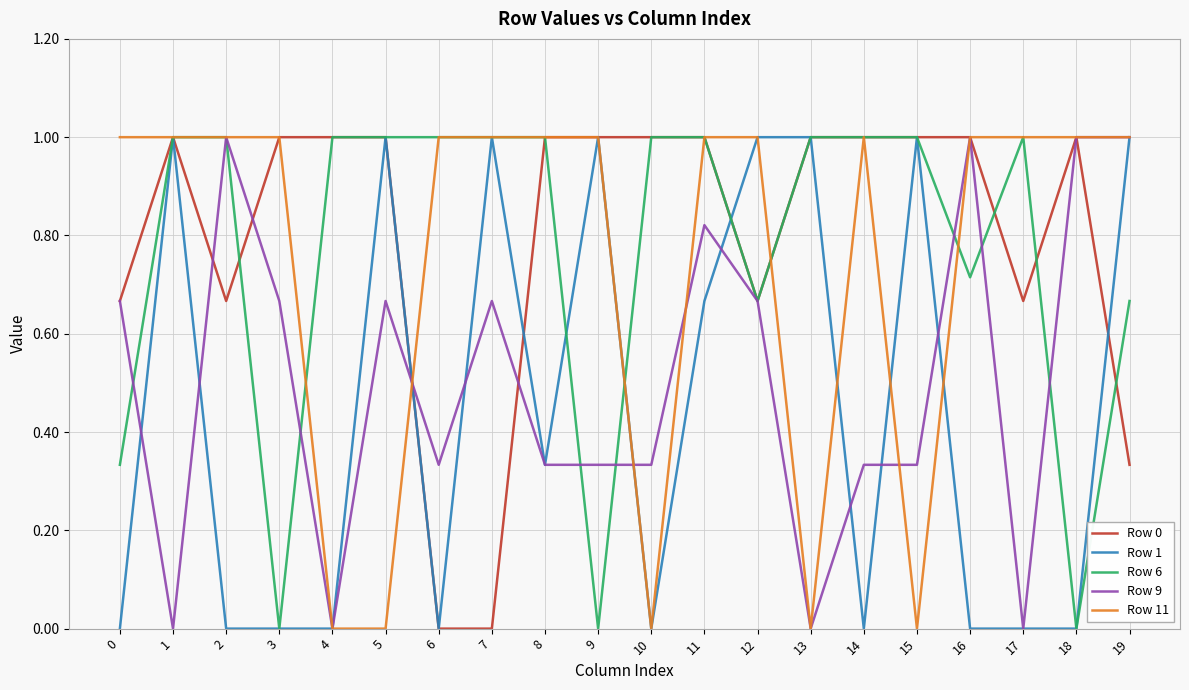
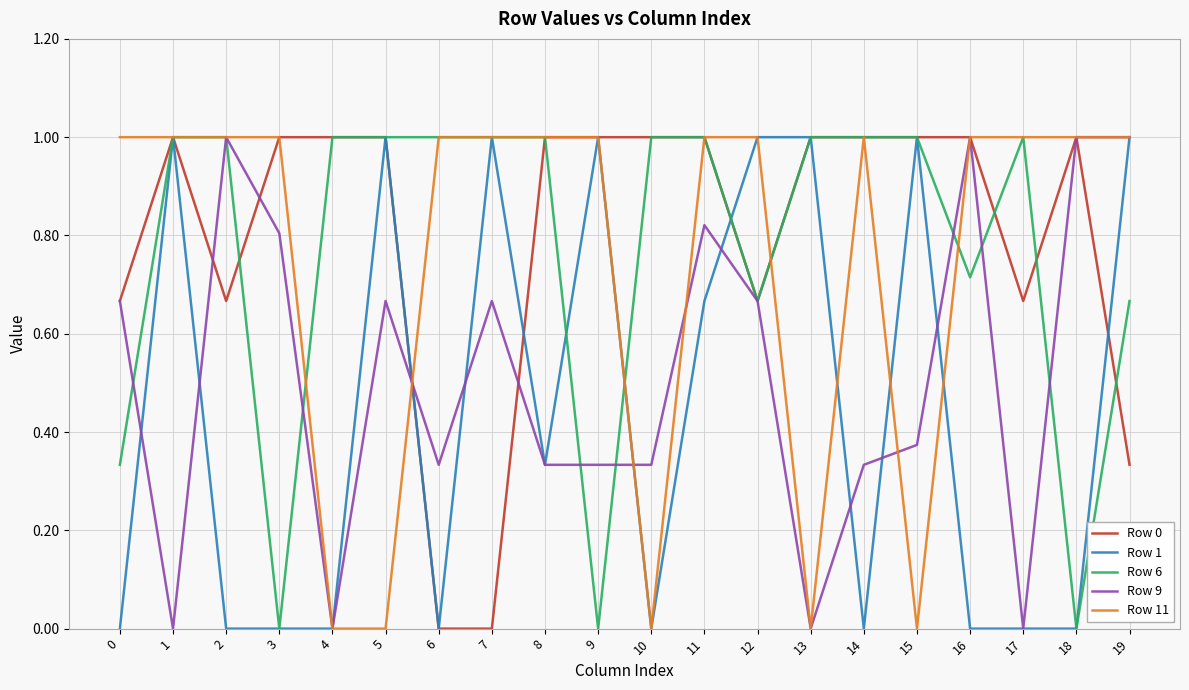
  {
    "Row 0": {
      "2": 0.67,
      "7": 0.00,
      "17": 0.67,
      "19": 0.33
    },
    "Row 1": {
      "0": 0.00,
      "2": 0.00,
      "11": 0.67,
      "14": 0.00,
      "16": 0.00
    },
    "Row 6": {
      "0": 0.33,
      "9": 0.00,
      "16": 0.71,
      "19": 0.67
    },
    "Row 9": {
      "1": 0.00,
-     "3": 0.67,
+     "3": 0.80,
      "5": 0.67,
      "6": 0.33,
      "7": 0.67,
      "9": 0.33,
      "10": 0.33,
      "11": 0.82,
      "14": 0.33,
-     "15": 0.33
+     "15": 0.37
    },
    "Row 11": {
      "0": 1.00,
      "5": 0.00,
      "15": 0.00
    }
  }
